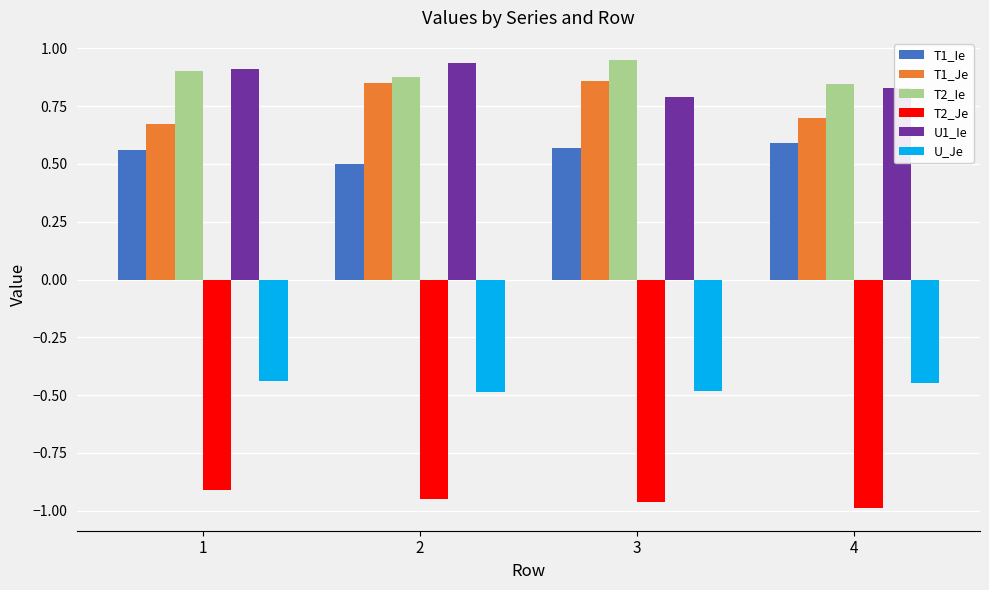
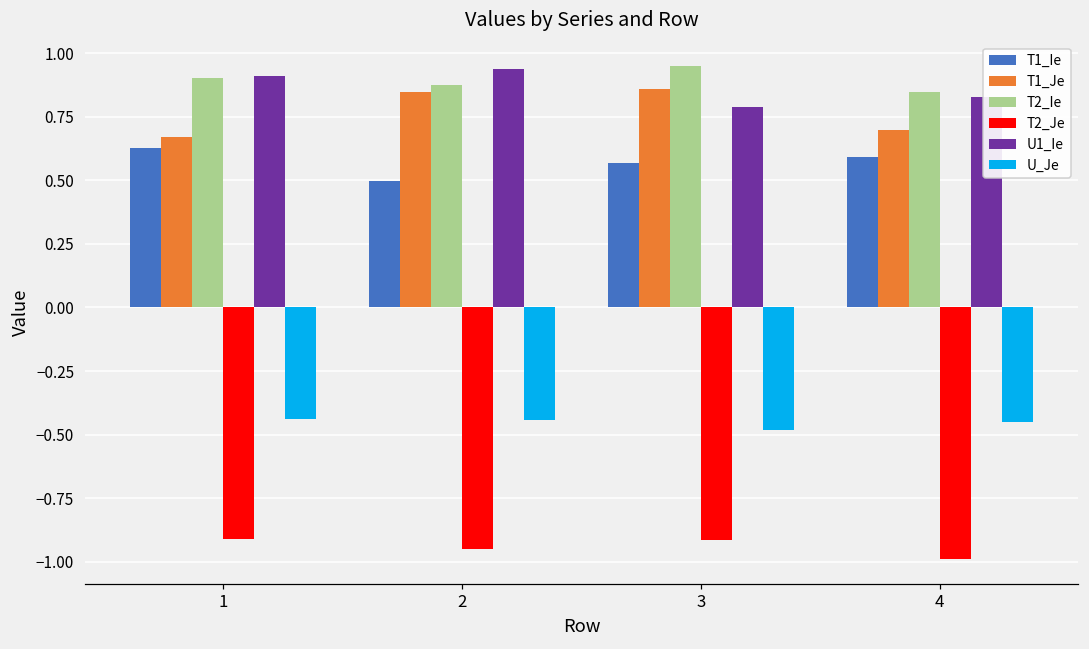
  {
    "T1_Ie": {
-     "1": 0.56,
+     "1": 0.63,
      "2": 0.50,
      "3": 0.57,
      "4": 0.59
    },
    "T1_Je": {
      "1": 0.67,
      "2": 0.85,
      "3": 0.86,
      "4": 0.70
    },
    "T2_Ie": {
      "1": 0.90,
      "2": 0.87,
      "3": 0.95,
      "4": 0.85
    },
    "T2_Je": {
      "1": -0.91,
      "2": -0.95,
-     "3": -0.96,
+     "3": -0.92,
      "4": -0.99
    },
    "U1_Ie": {
      "1": 0.91,
      "2": 0.94,
      "3": 0.79
    },
    "U_Je": {
      "1": -0.44,
-     "2": -0.48,
+     "2": -0.44,
      "3": -0.48,
      "4": -0.45
    }
  }
